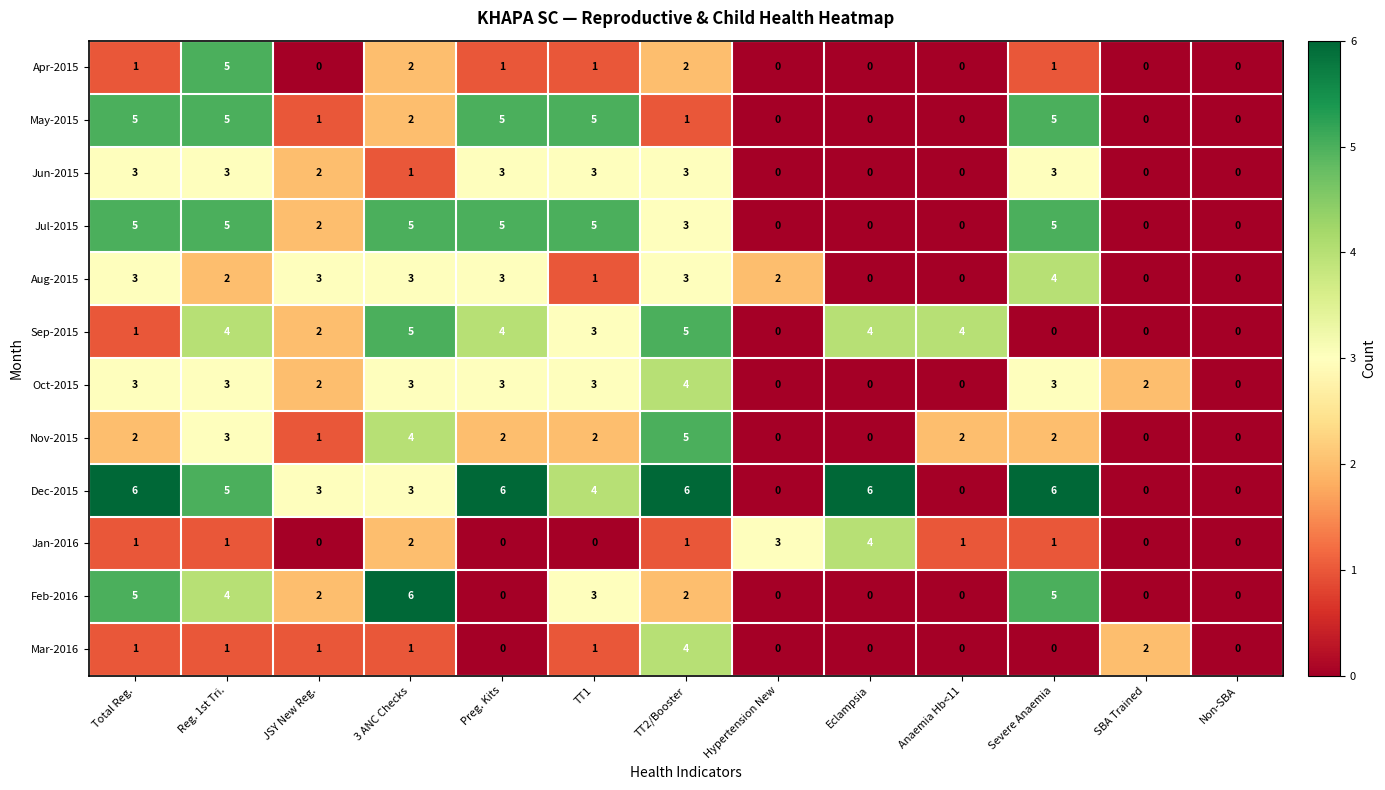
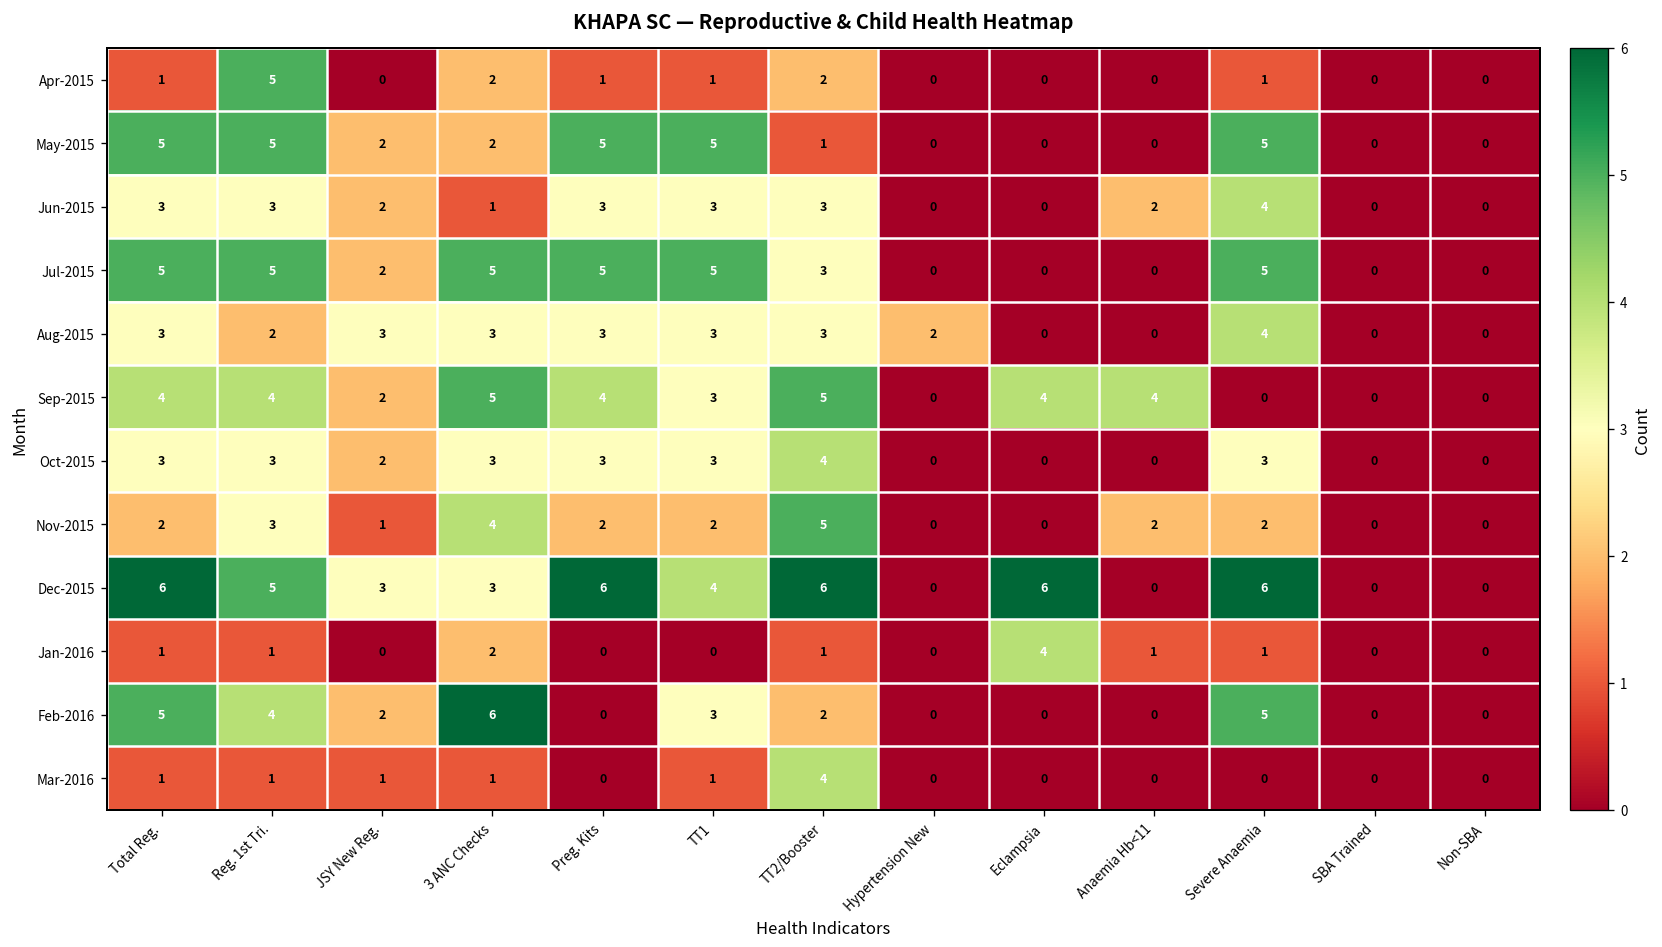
  {
    "Apr-2015": {
      "Total Reg.": 1,
      "Reg. 1st Tri.": 5,
      "JSY New Reg.": 0,
      "3 ANC Checks": 2,
      "Preg. Kits": 1,
      "TT1": 1,
      "TT2/Booster": 2,
      "Hypertension New": 0,
      "Eclampsia": 0,
      "Anaemia Hb<11": 0,
      "Severe Anaemia": 1,
      "SBA Trained": 0,
      "Non-SBA": 0
    },
    "May-2015": {
      "Total Reg.": 5,
      "Reg. 1st Tri.": 5,
-     "JSY New Reg.": 1,
+     "JSY New Reg.": 2,
      "3 ANC Checks": 2,
      "Preg. Kits": 5,
      "TT1": 5,
      "TT2/Booster": 1,
      "Hypertension New": 0,
      "Eclampsia": 0,
      "Anaemia Hb<11": 0,
      "Severe Anaemia": 5,
      "SBA Trained": 0,
      "Non-SBA": 0
    },
    "Jun-2015": {
      "Total Reg.": 3,
      "Reg. 1st Tri.": 3,
      "JSY New Reg.": 2,
      "3 ANC Checks": 1,
      "Preg. Kits": 3,
      "TT1": 3,
      "TT2/Booster": 3,
      "Hypertension New": 0,
      "Eclampsia": 0,
-     "Anaemia Hb<11": 0,
-     "Severe Anaemia": 3,
+     "Anaemia Hb<11": 2,
+     "Severe Anaemia": 4,
      "SBA Trained": 0,
      "Non-SBA": 0
    },
    "Jul-2015": {
      "Total Reg.": 5,
      "Reg. 1st Tri.": 5,
      "JSY New Reg.": 2,
      "3 ANC Checks": 5,
      "Preg. Kits": 5,
      "TT1": 5,
      "TT2/Booster": 3,
      "Hypertension New": 0,
      "Eclampsia": 0,
      "Anaemia Hb<11": 0,
      "Severe Anaemia": 5,
      "SBA Trained": 0,
      "Non-SBA": 0
    },
    "Aug-2015": {
      "Total Reg.": 3,
      "Reg. 1st Tri.": 2,
      "JSY New Reg.": 3,
      "3 ANC Checks": 3,
      "Preg. Kits": 3,
-     "TT1": 1,
+     "TT1": 3,
      "TT2/Booster": 3,
      "Hypertension New": 2,
      "Eclampsia": 0,
      "Anaemia Hb<11": 0,
      "Severe Anaemia": 4,
      "SBA Trained": 0,
      "Non-SBA": 0
    },
    "Sep-2015": {
-     "Total Reg.": 1,
+     "Total Reg.": 4,
      "Reg. 1st Tri.": 4,
      "JSY New Reg.": 2,
      "3 ANC Checks": 5,
      "Preg. Kits": 4,
      "TT1": 3,
      "TT2/Booster": 5,
      "Hypertension New": 0,
      "Eclampsia": 4,
      "Anaemia Hb<11": 4,
      "Severe Anaemia": 0,
      "SBA Trained": 0,
      "Non-SBA": 0
    },
    "Oct-2015": {
      "Total Reg.": 3,
      "Reg. 1st Tri.": 3,
      "JSY New Reg.": 2,
      "3 ANC Checks": 3,
      "Preg. Kits": 3,
      "TT1": 3,
      "TT2/Booster": 4,
      "Hypertension New": 0,
      "Eclampsia": 0,
      "Anaemia Hb<11": 0,
      "Severe Anaemia": 3,
-     "SBA Trained": 2,
+     "SBA Trained": 0,
      "Non-SBA": 0
    },
    "Nov-2015": {
      "Total Reg.": 2,
      "Reg. 1st Tri.": 3,
      "JSY New Reg.": 1,
      "3 ANC Checks": 4,
      "Preg. Kits": 2,
      "TT1": 2,
      "TT2/Booster": 5,
      "Hypertension New": 0,
      "Eclampsia": 0,
      "Anaemia Hb<11": 2,
      "Severe Anaemia": 2,
      "SBA Trained": 0,
      "Non-SBA": 0
    },
    "Dec-2015": {
      "Total Reg.": 6,
      "Reg. 1st Tri.": 5,
      "JSY New Reg.": 3,
      "3 ANC Checks": 3,
      "Preg. Kits": 6,
      "TT1": 4,
      "TT2/Booster": 6,
      "Hypertension New": 0,
      "Eclampsia": 6,
      "Anaemia Hb<11": 0,
      "Severe Anaemia": 6,
      "SBA Trained": 0,
      "Non-SBA": 0
    },
    "Jan-2016": {
      "Total Reg.": 1,
      "Reg. 1st Tri.": 1,
      "JSY New Reg.": 0,
      "3 ANC Checks": 2,
      "Preg. Kits": 0,
      "TT1": 0,
      "TT2/Booster": 1,
-     "Hypertension New": 3,
+     "Hypertension New": 0,
      "Eclampsia": 4,
      "Anaemia Hb<11": 1,
      "Severe Anaemia": 1,
      "SBA Trained": 0,
      "Non-SBA": 0
    },
    "Feb-2016": {
      "Total Reg.": 5,
      "Reg. 1st Tri.": 4,
      "JSY New Reg.": 2,
      "3 ANC Checks": 6,
      "Preg. Kits": 0,
      "TT1": 3,
      "TT2/Booster": 2,
      "Hypertension New": 0,
      "Eclampsia": 0,
      "Anaemia Hb<11": 0,
      "Severe Anaemia": 5,
      "SBA Trained": 0,
      "Non-SBA": 0
    },
    "Mar-2016": {
      "Total Reg.": 1,
      "Reg. 1st Tri.": 1,
      "JSY New Reg.": 1,
      "3 ANC Checks": 1,
      "Preg. Kits": 0,
      "TT1": 1,
      "TT2/Booster": 4,
      "Hypertension New": 0,
      "Eclampsia": 0,
      "Anaemia Hb<11": 0,
      "Severe Anaemia": 0,
-     "SBA Trained": 2,
+     "SBA Trained": 0,
      "Non-SBA": 0
    }
  }
